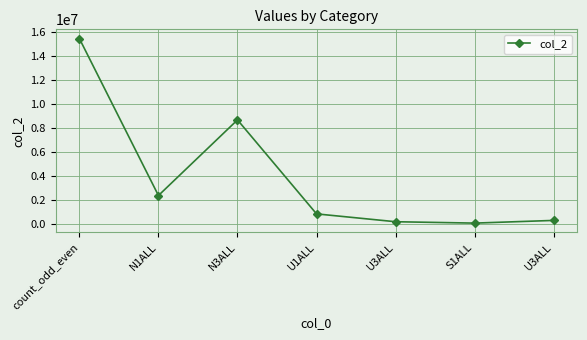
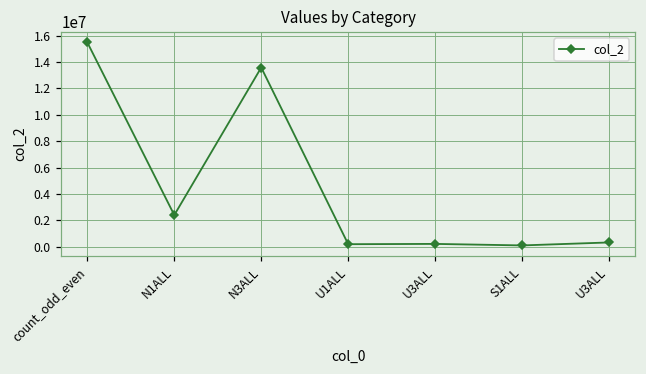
  {
    "count_odd_even": 15500000,
    "N1ALL": 2400000,
-   "N3ALL": 8700000,
-   "U1ALL": 900000,
+   "N3ALL": 13600000,
+   "U1ALL": 200000,
    "S1ALL": 100000
  }
